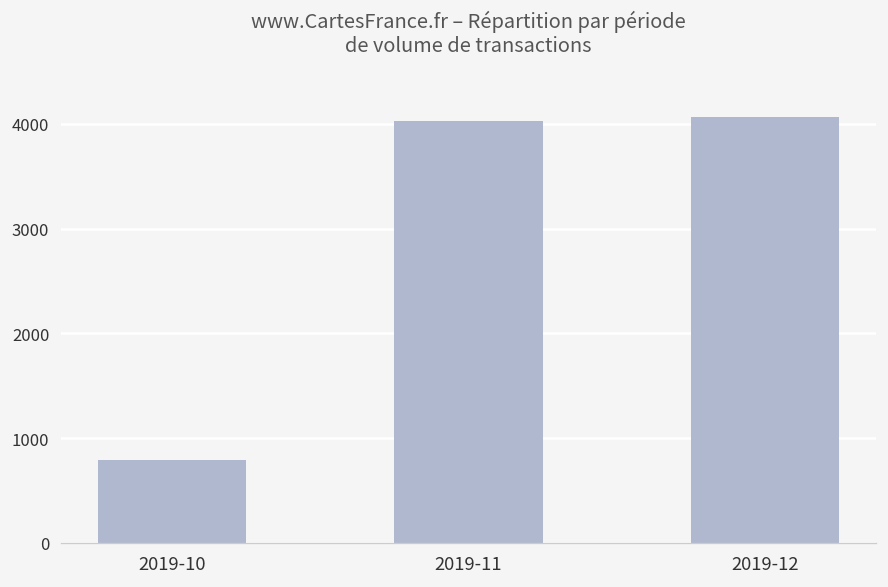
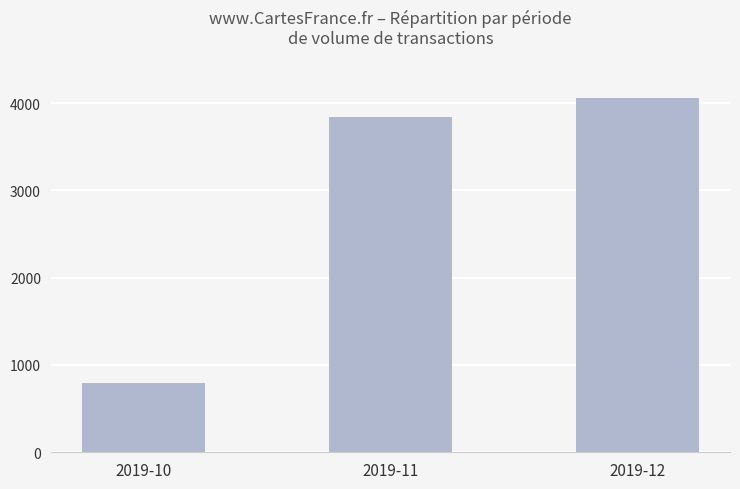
  {
    "2019-10": 800,
-   "2019-11": 4000,
+   "2019-11": 3800,
    "2019-12": 4100
  }
